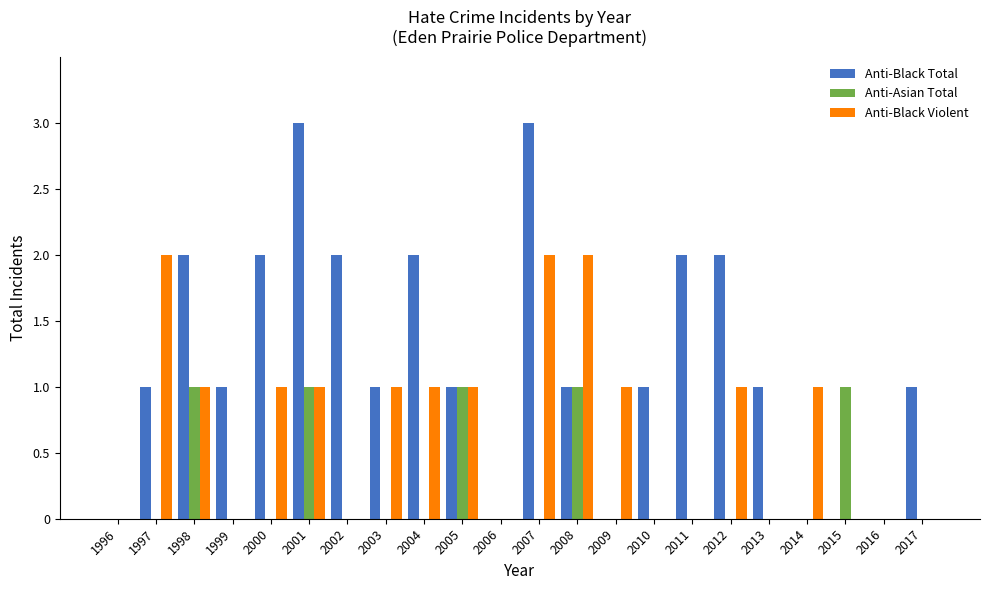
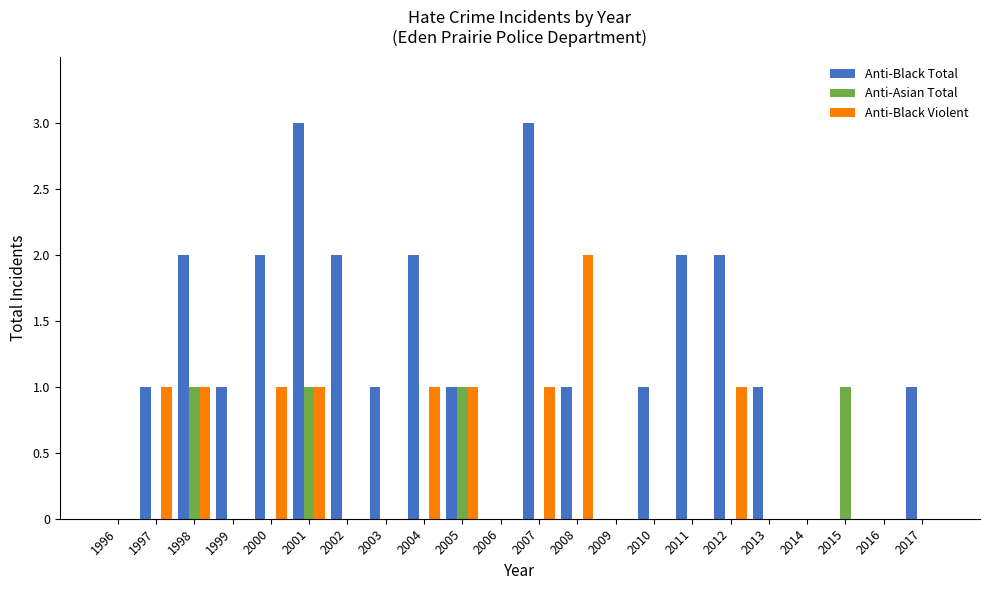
  {
    "Anti-Black Total": {
      "1996": 0,
      "1997": 1,
      "1998": 2,
      "1999": 1,
      "2000": 2,
      "2001": 3,
      "2002": 2,
      "2003": 1,
      "2004": 2,
      "2005": 1,
      "2006": 0,
      "2007": 3,
      "2008": 1,
      "2009": 0,
      "2010": 1,
      "2011": 2,
      "2012": 2,
      "2013": 1,
      "2014": 0,
      "2015": 0,
      "2016": 0,
      "2017": 1
    },
    "Anti-Asian Total": {
      "1996": 0,
      "1997": 0,
      "1998": 1,
      "1999": 0,
      "2000": 0,
      "2001": 1,
      "2002": 0,
      "2003": 0,
      "2004": 0,
      "2005": 1,
      "2006": 0,
      "2007": 0,
-     "2008": 1,
+     "2008": 0,
      "2009": 0,
      "2010": 0,
      "2011": 0,
      "2012": 0,
      "2013": 0,
      "2014": 0,
      "2015": 1,
      "2016": 0,
      "2017": 0
    },
    "Anti-Black Violent": {
      "1996": 0,
-     "1997": 2,
+     "1997": 1,
      "1998": 1,
      "1999": 0,
      "2000": 1,
      "2001": 1,
      "2002": 0,
-     "2003": 1,
+     "2003": 0,
      "2004": 1,
      "2005": 1,
      "2006": 0,
-     "2007": 2,
+     "2007": 1,
      "2008": 2,
-     "2009": 1,
+     "2009": 0,
      "2010": 0,
      "2011": 0,
      "2012": 1,
      "2013": 0,
-     "2014": 1,
+     "2014": 0,
      "2015": 0,
      "2016": 0,
      "2017": 0
    }
  }
